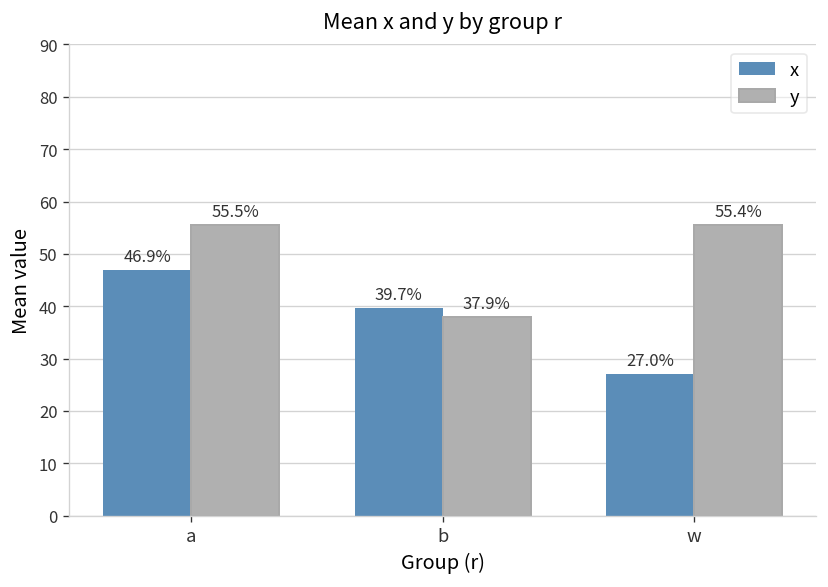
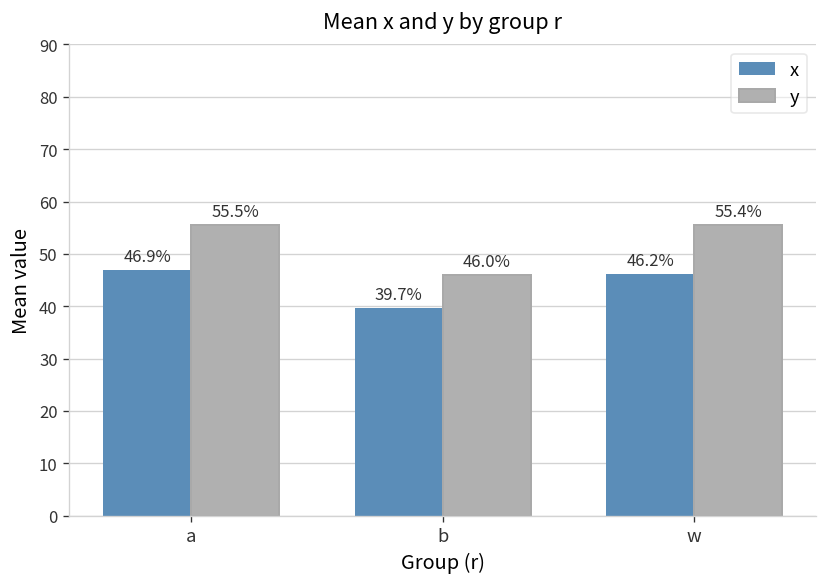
  {
    "x": {
      "a": "46.9%",
      "b": "39.7%",
-     "w": "27.0%"
+     "w": "46.2%"
    },
    "y": {
      "a": "55.5%",
-     "b": "37.9%",
+     "b": "46.0%",
      "w": "55.4%"
    }
  }
